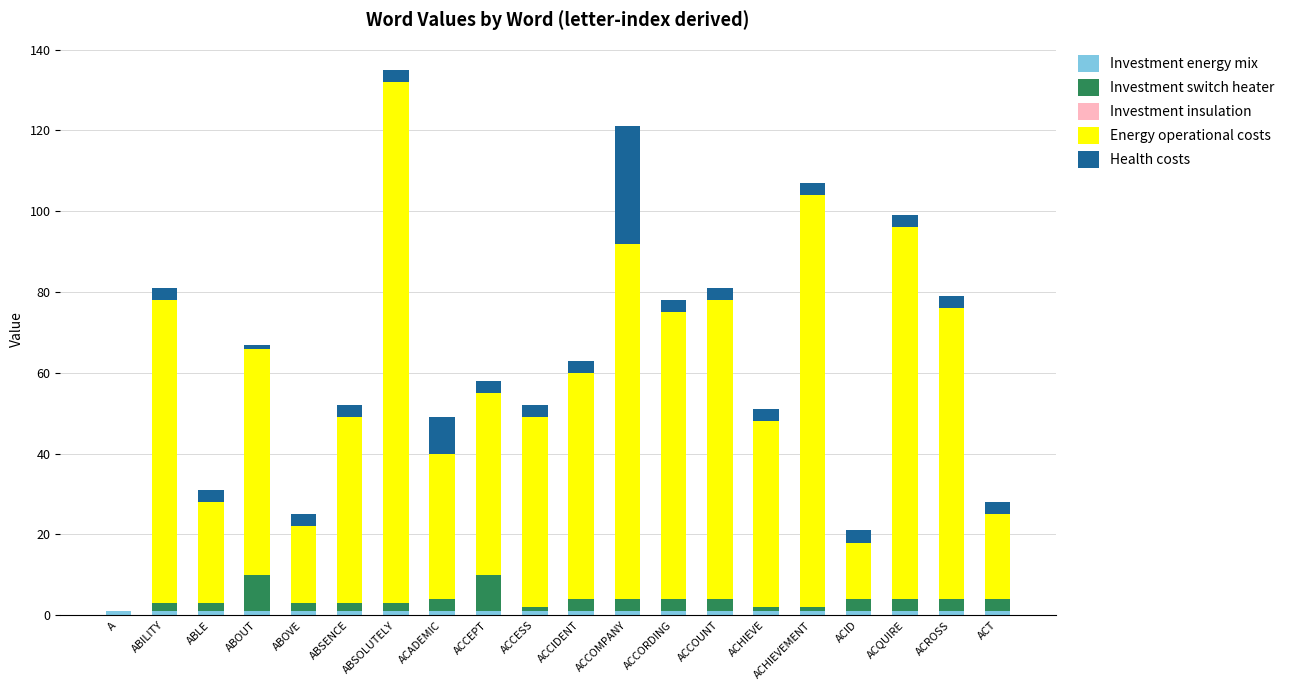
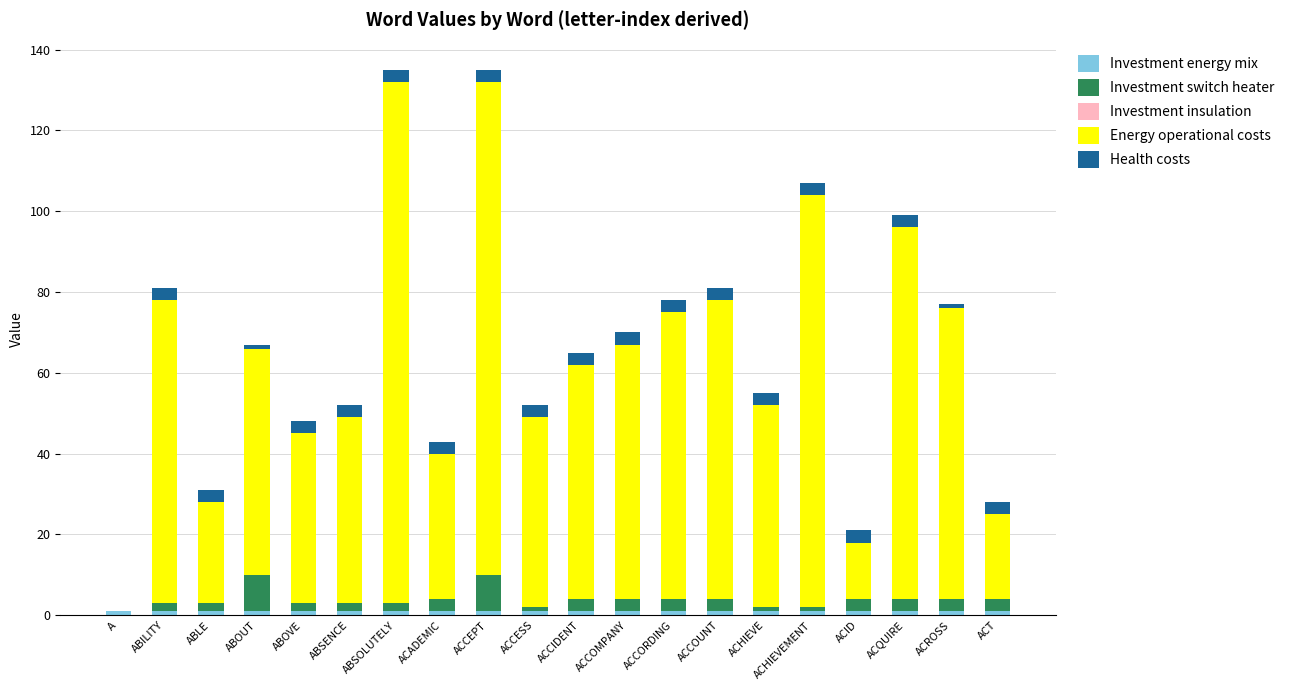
  {
    "Investment energy mix": {
      "A": 1,
      "ABILITY": 1,
      "ABLE": 1,
      "ABOUT": 1,
      "ABOVE": 1,
      "ABSENCE": 1,
      "ABSOLUTELY": 1,
      "ACADEMIC": 1,
      "ACCEPT": 1,
      "ACCESS": 1,
      "ACCIDENT": 1,
      "ACCOMPANY": 1,
      "ACCORDING": 1,
      "ACCOUNT": 1,
      "ACHIEVE": 1,
      "ACHIEVEMENT": 1,
      "ACID": 1,
      "ACQUIRE": 1,
      "ACROSS": 1,
      "ACT": 1
    },
    "Investment insulation": {
      "A": 0
    },
    "Energy operational costs": {
      "A": 0,
      "ABILITY": 75,
      "ABLE": 25,
      "ABOUT": 56,
-     "ABOVE": 19,
+     "ABOVE": 42,
      "ABSENCE": 46,
      "ABSOLUTELY": 129,
      "ACADEMIC": 36,
-     "ACCEPT": 45,
+     "ACCEPT": 122,
      "ACCESS": 47,
-     "ACCIDENT": 56,
-     "ACCOMPANY": 88,
+     "ACCIDENT": 58,
+     "ACCOMPANY": 63,
      "ACCORDING": 71,
      "ACCOUNT": 74,
-     "ACHIEVE": 46,
+     "ACHIEVE": 50,
      "ACHIEVEMENT": 102,
      "ACID": 14,
      "ACQUIRE": 92,
      "ACROSS": 72,
      "ACT": 21
    },
    "Health costs": {
      "A": 0,
      "ABILITY": 3,
      "ABLE": 3,
      "ABOUT": 1,
      "ABOVE": 3,
      "ABSENCE": 3,
      "ABSOLUTELY": 3,
-     "ACADEMIC": 9,
+     "ACADEMIC": 3,
      "ACCEPT": 3,
      "ACCESS": 3,
      "ACCIDENT": 3,
-     "ACCOMPANY": 29,
+     "ACCOMPANY": 3,
      "ACCORDING": 3,
      "ACCOUNT": 3,
      "ACHIEVE": 3,
      "ACHIEVEMENT": 3,
      "ACID": 3,
      "ACQUIRE": 3,
-     "ACROSS": 3,
+     "ACROSS": 1,
      "ACT": 3
    }
  }
